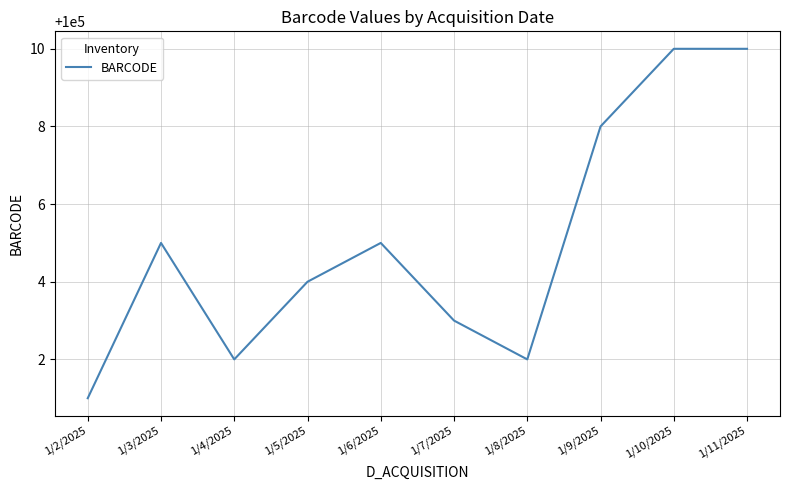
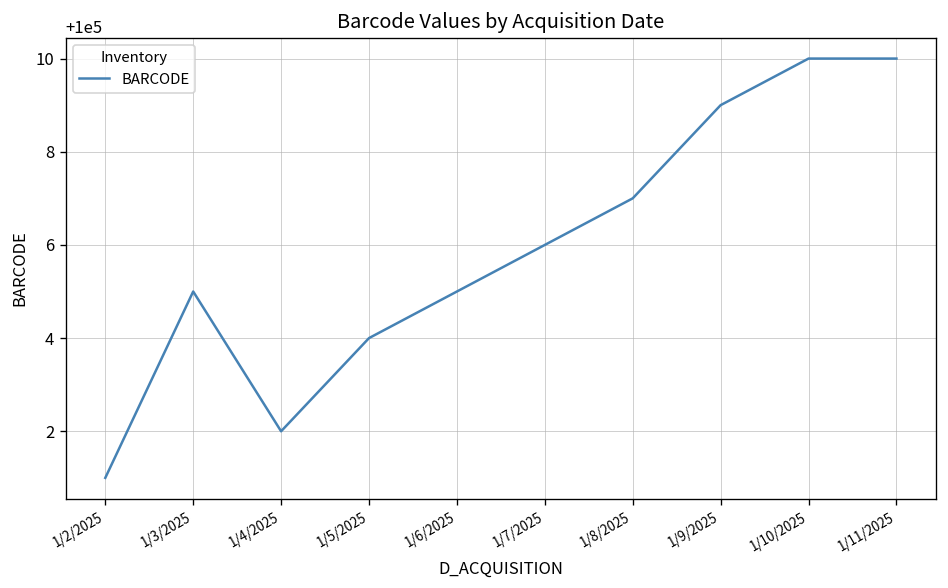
  {
    "1/2/2025": 100001,
    "1/3/2025": 100005,
    "1/4/2025": 100002,
    "1/5/2025": 100004,
    "1/6/2025": 100005,
-   "1/7/2025": 100003,
-   "1/8/2025": 100002,
-   "1/9/2025": 100008,
+   "1/7/2025": 100006,
+   "1/8/2025": 100007,
+   "1/9/2025": 100009,
    "1/10/2025": 100010,
    "1/11/2025": 100010
  }
